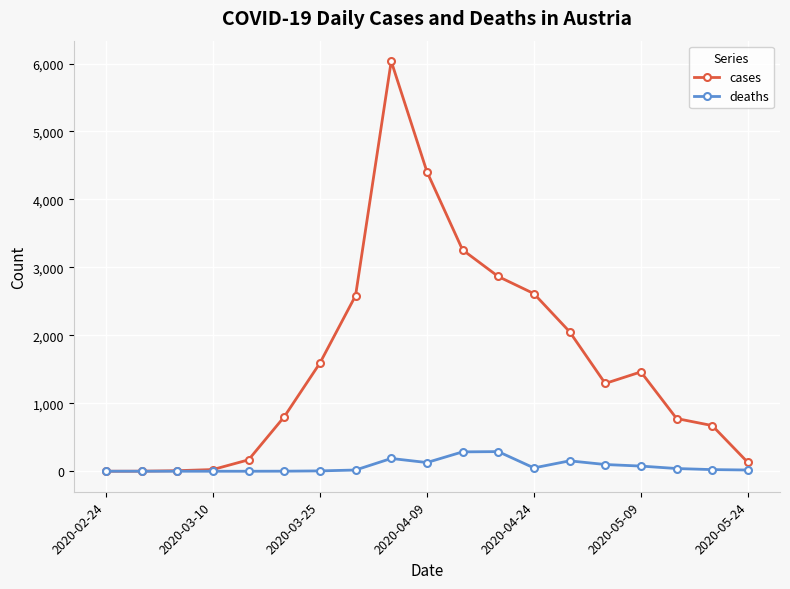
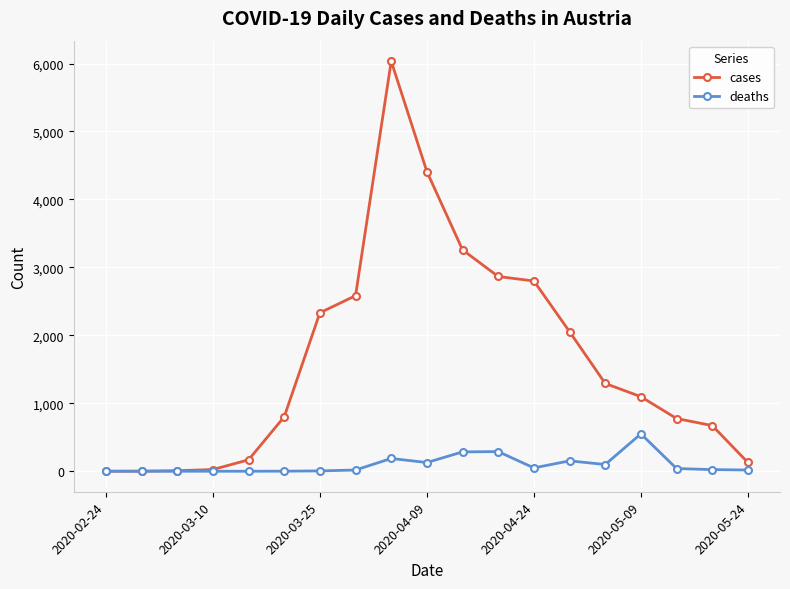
  {
    "cases": {
-     "2020-03-25": "1,600",
+     "2020-03-25": "2,300",
      "2020-04-09": "4,400",
-     "2020-04-24": "2,600",
-     "2020-05-09": "1,500",
+     "2020-04-24": "2,800",
+     "2020-05-09": "1,100",
      "2020-05-24": "100"
    },
    "deaths": {
      "2020-03-25": "0",
      "2020-04-09": "100",
      "2020-04-24": "0",
-     "2020-05-09": "100",
+     "2020-05-09": "600",
      "2020-05-24": "0"
    }
  }
